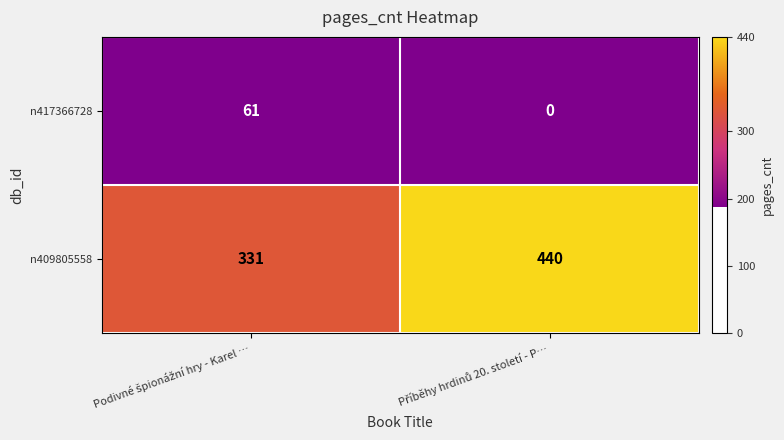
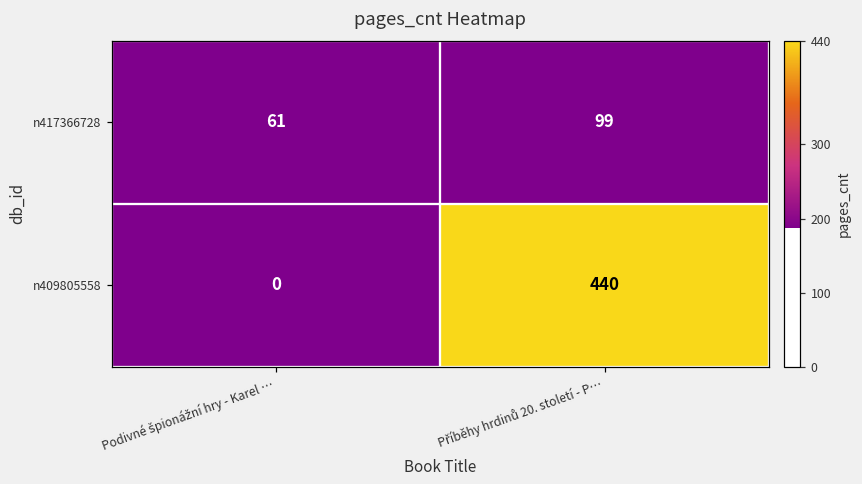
  {
    "n417366728": {
      "Podivné špionážní hry - Karel …": 61,
-     "Příběhy hrdinů 20. století - P…": 0
+     "Příběhy hrdinů 20. století - P…": 99
    },
    "n409805558": {
-     "Podivné špionážní hry - Karel …": 331,
+     "Podivné špionážní hry - Karel …": 0,
      "Příběhy hrdinů 20. století - P…": 440
    }
  }
